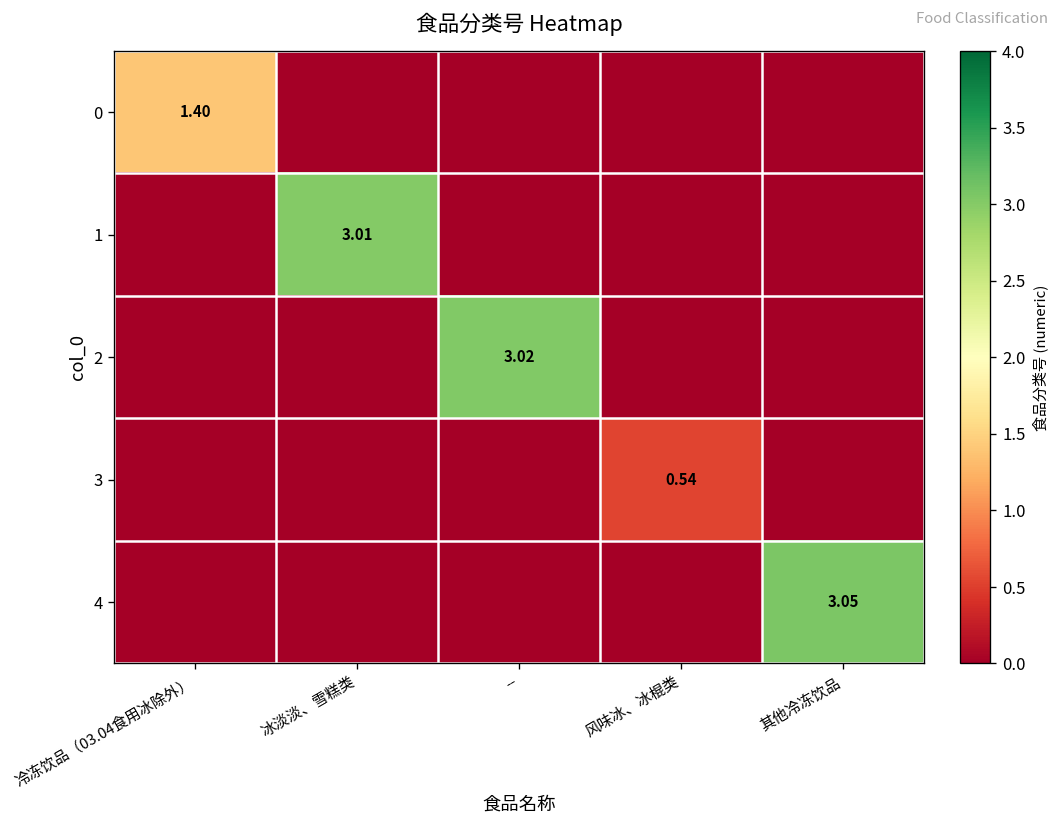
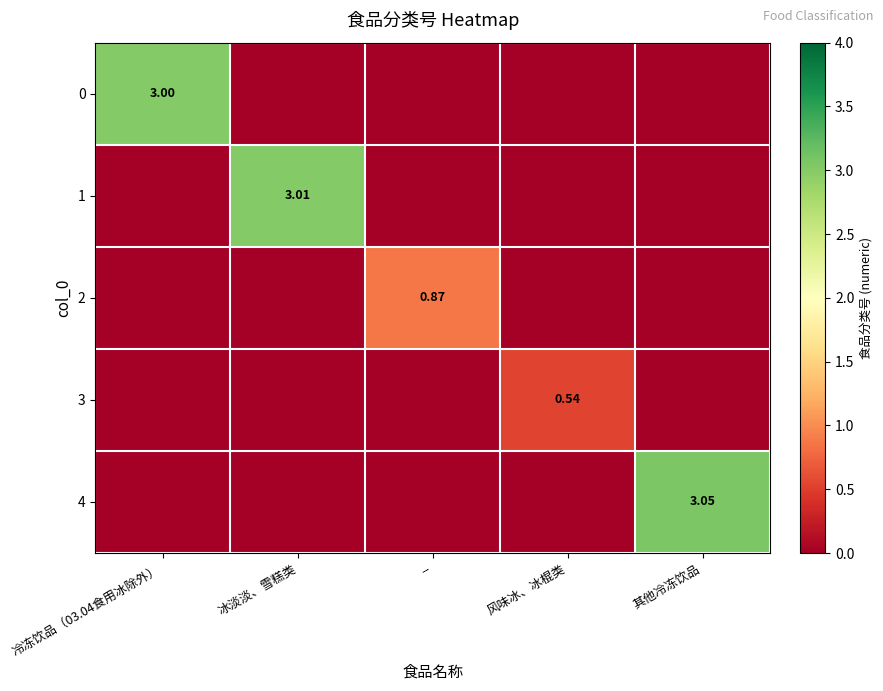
  {
    "0": {
-     "冷冻饮品（03.04食用冰除外）": 1.40
+     "冷冻饮品（03.04食用冰除外）": 3.00
    },
    "1": {
      "冰淡淡、雪糕类": 3.01
    },
    "2": {
-     "--": 3.02
+     "--": 0.87
    },
    "3": {
      "风味冰、冰棍类": 0.54
    },
    "4": {
      "其他冷冻饮品": 3.05
    }
  }
